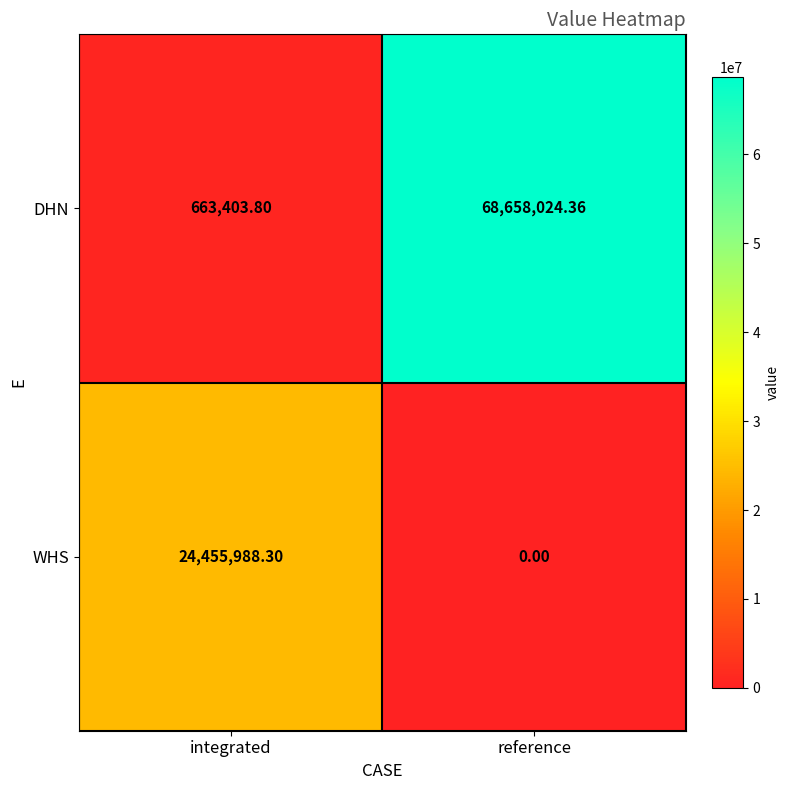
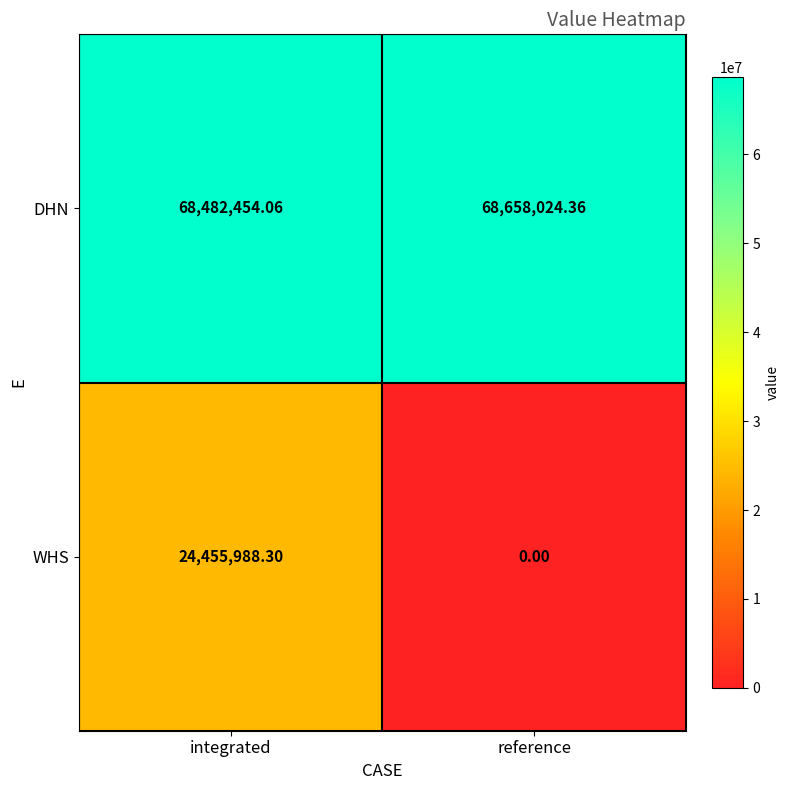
  {
    "DHN": {
-     "integrated": "663,403.80",
+     "integrated": "68,482,454.06",
      "reference": "68,658,024.36"
    },
    "WHS": {
      "integrated": "24,455,988.30",
      "reference": "0.00"
    }
  }
